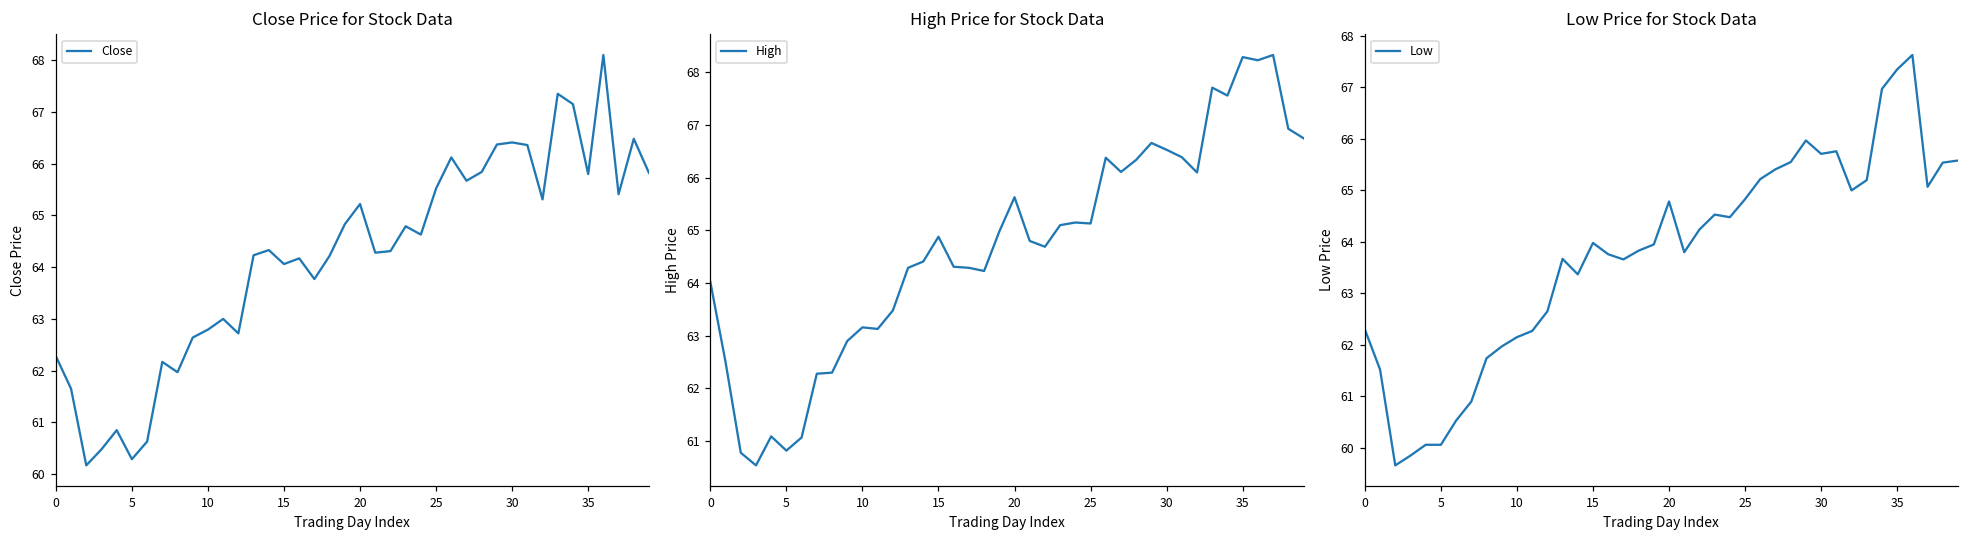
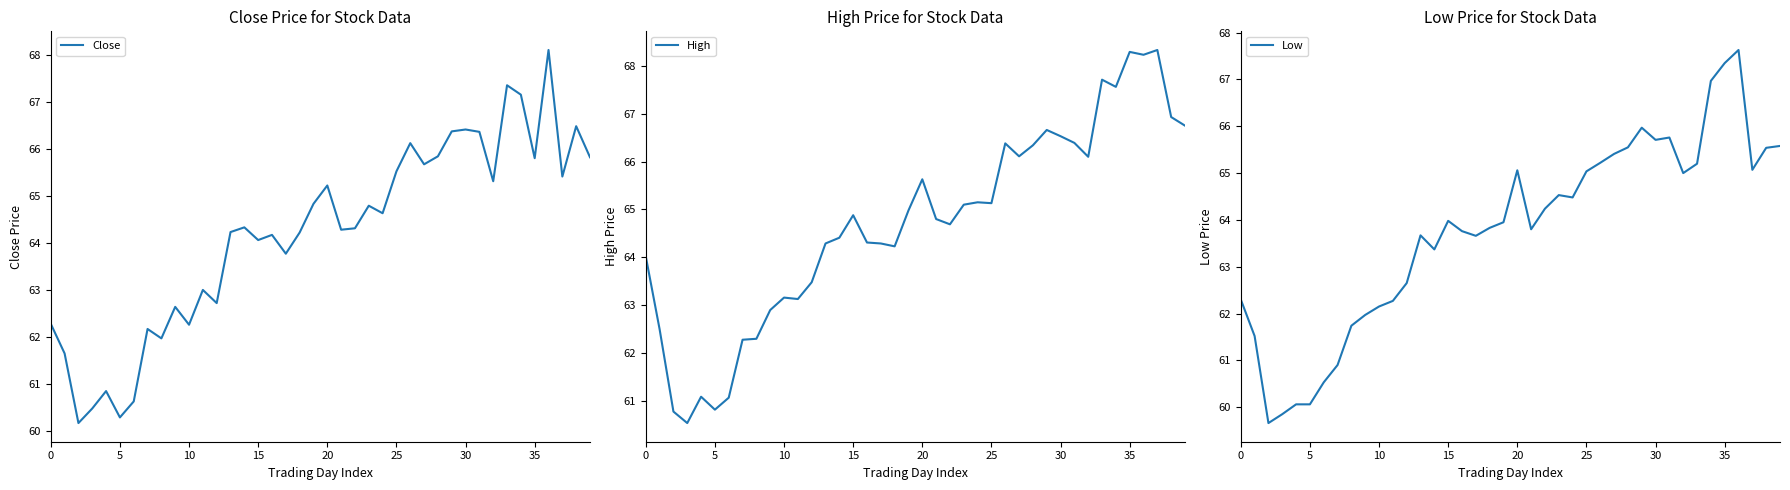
  {
    "Close Price for Stock Data": {
      "0": 62.3,
      "5": 60.3,
-     "10": 62.8,
+     "10": 62.3,
      "15": 64.1,
      "20": 65.2,
      "25": 65.5,
      "30": 66.4,
      "35": 65.8
    },
    "High Price for Stock Data": {
      "0": 64.0,
      "5": 60.8,
      "10": 63.2,
      "15": 64.9,
      "20": 65.6,
      "25": 65.1,
      "30": 66.5,
      "35": 68.3
    },
    "Low Price for Stock Data": {
      "0": 62.3,
      "5": 60.1,
      "10": 62.2,
      "15": 64.0,
-     "20": 64.8,
-     "25": 64.8,
+     "20": 65.1,
+     "25": 65.0,
      "30": 65.7,
      "35": 67.3
    }
  }
